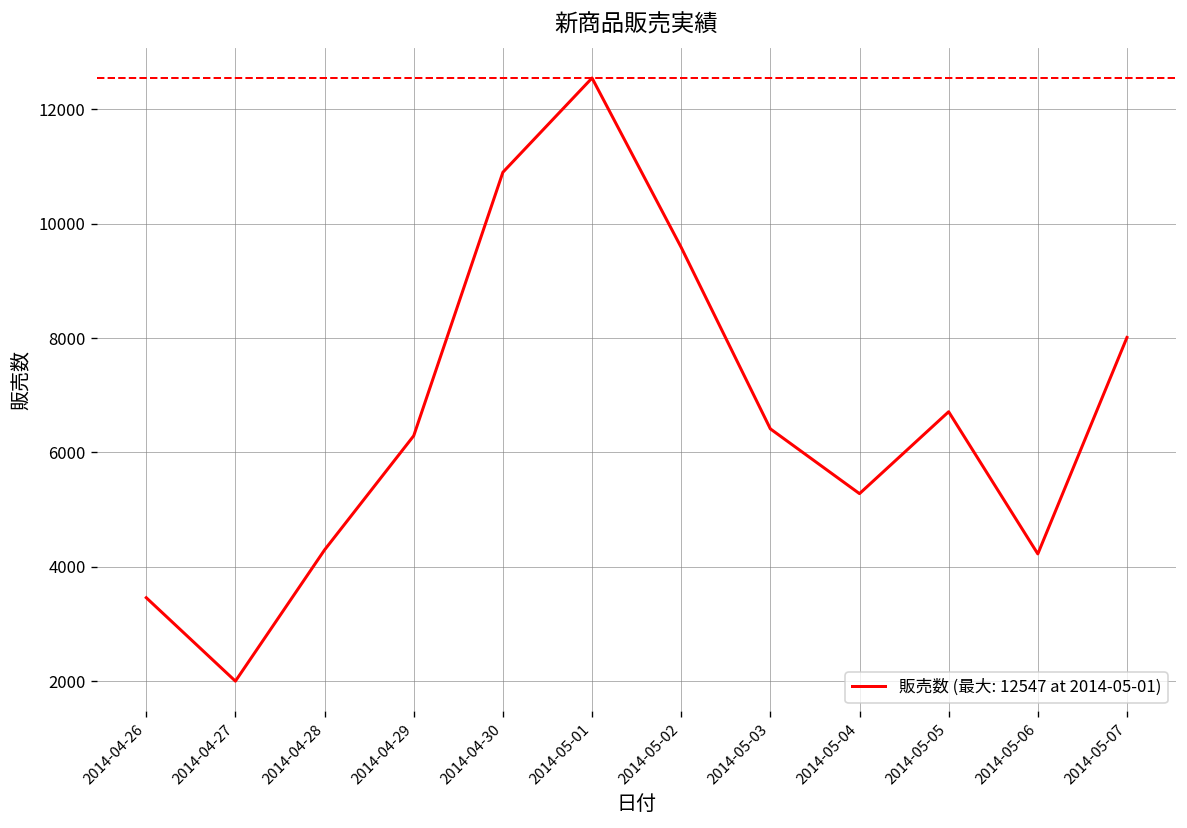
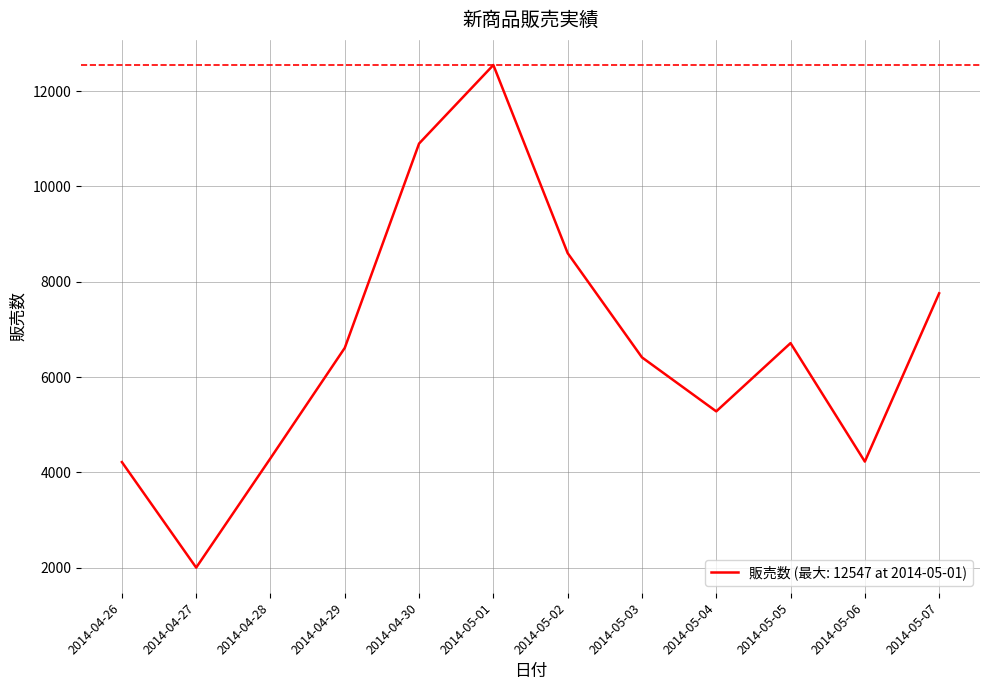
  {
-   "2014-04-26": 3500,
+   "2014-04-26": 4200,
    "2014-04-27": 2000,
    "2014-04-28": 4300,
-   "2014-04-29": 6300,
+   "2014-04-29": 6600,
    "2014-04-30": 10900,
    "2014-05-01": 12500,
-   "2014-05-02": 9600,
+   "2014-05-02": 8600,
    "2014-05-03": 6400,
    "2014-05-04": 5300,
    "2014-05-05": 6700,
    "2014-05-06": 4200,
-   "2014-05-07": 8000
+   "2014-05-07": 7800
  }
